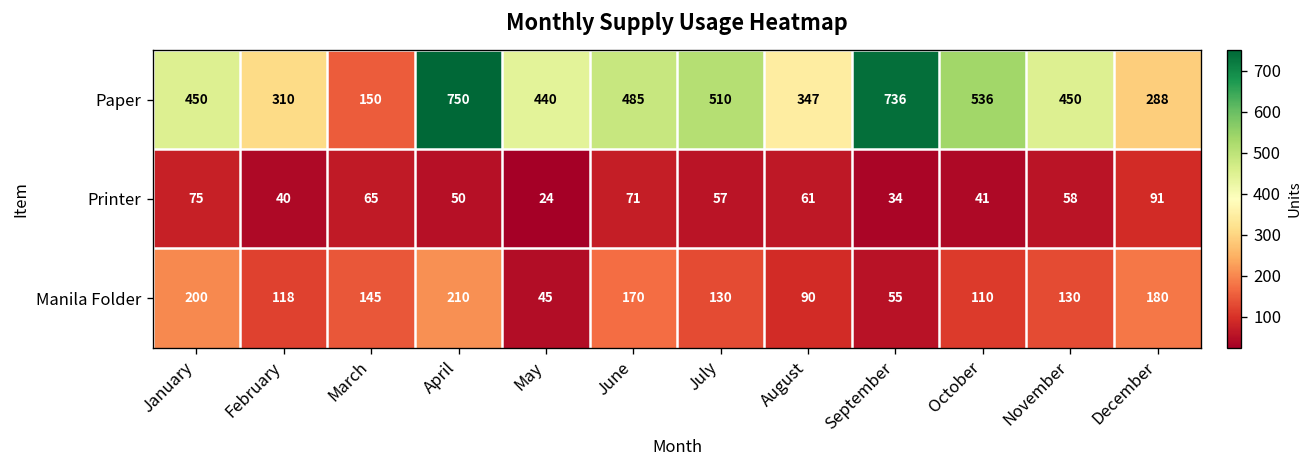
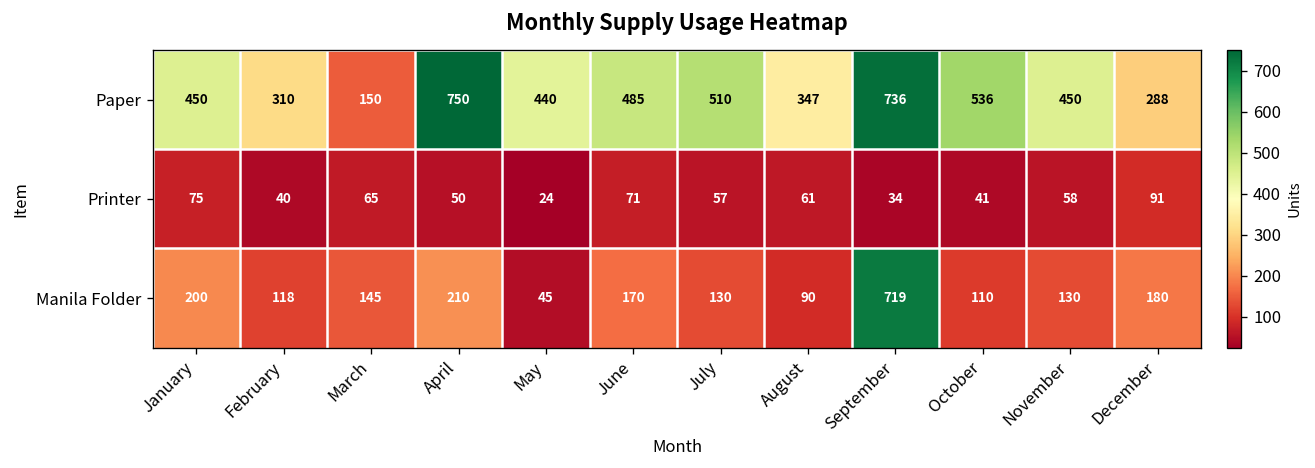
  {
    "Paper": {
      "January": 450,
      "February": 310,
      "March": 150,
      "April": 750,
      "May": 440,
      "June": 485,
      "July": 510,
      "August": 347,
      "September": 736,
      "October": 536,
      "November": 450,
      "December": 288
    },
    "Printer": {
      "January": 75,
      "February": 40,
      "March": 65,
      "April": 50,
      "May": 24,
      "June": 71,
      "July": 57,
      "August": 61,
      "September": 34,
      "October": 41,
      "November": 58,
      "December": 91
    },
    "Manila Folder": {
      "January": 200,
      "February": 118,
      "March": 145,
      "April": 210,
      "May": 45,
      "June": 170,
      "July": 130,
      "August": 90,
-     "September": 55,
+     "September": 719,
      "October": 110,
      "November": 130,
      "December": 180
    }
  }
